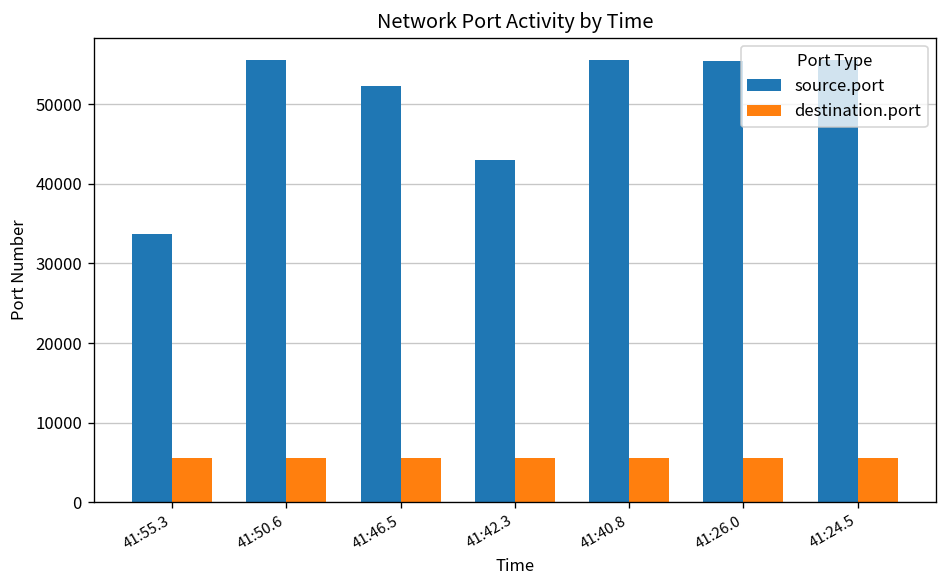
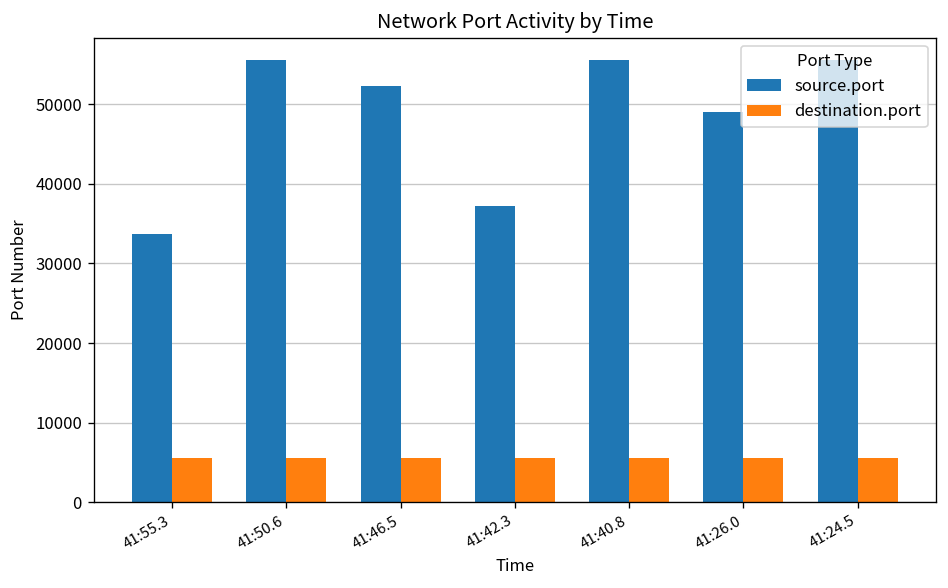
  {
    "source.port": {
      "41:55.3": 34000,
      "41:50.6": 56000,
      "41:46.5": 52000,
-     "41:42.3": 43000,
+     "41:42.3": 37000,
      "41:40.8": 56000,
-     "41:26.0": 55000
+     "41:26.0": 49000
    },
    "destination.port": {
      "41:55.3": 6000,
      "41:50.6": 6000,
      "41:46.5": 6000,
      "41:42.3": 6000,
      "41:40.8": 6000,
      "41:26.0": 6000,
      "41:24.5": 6000
    }
  }
